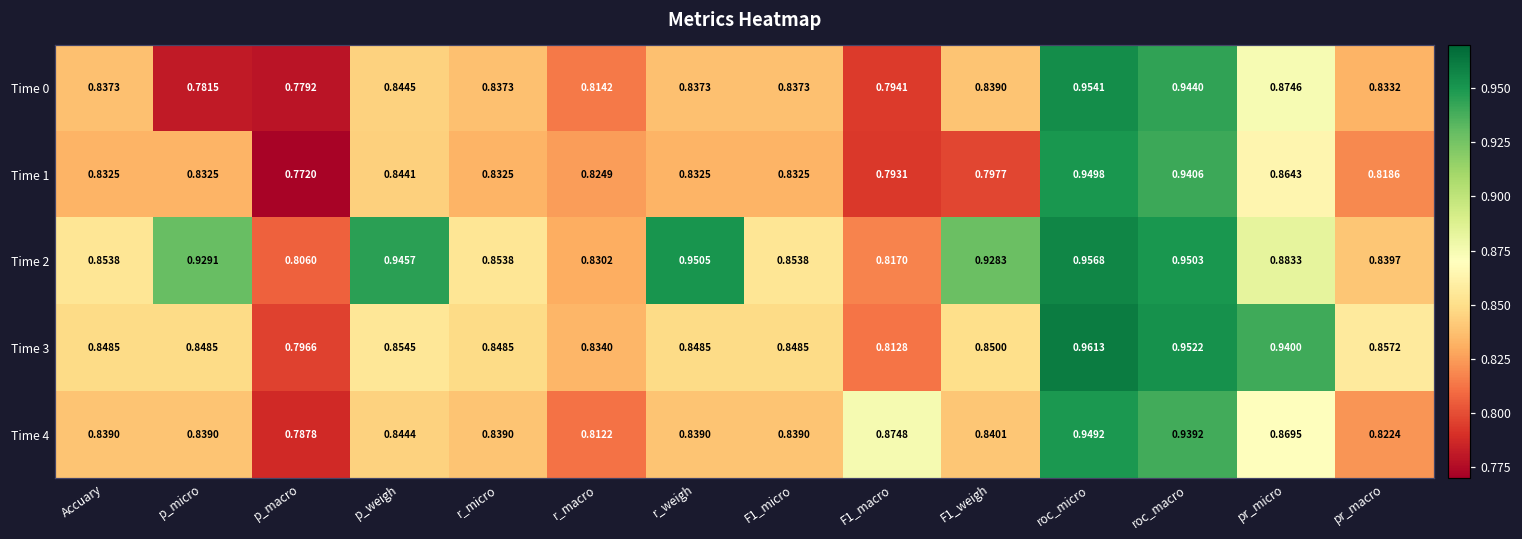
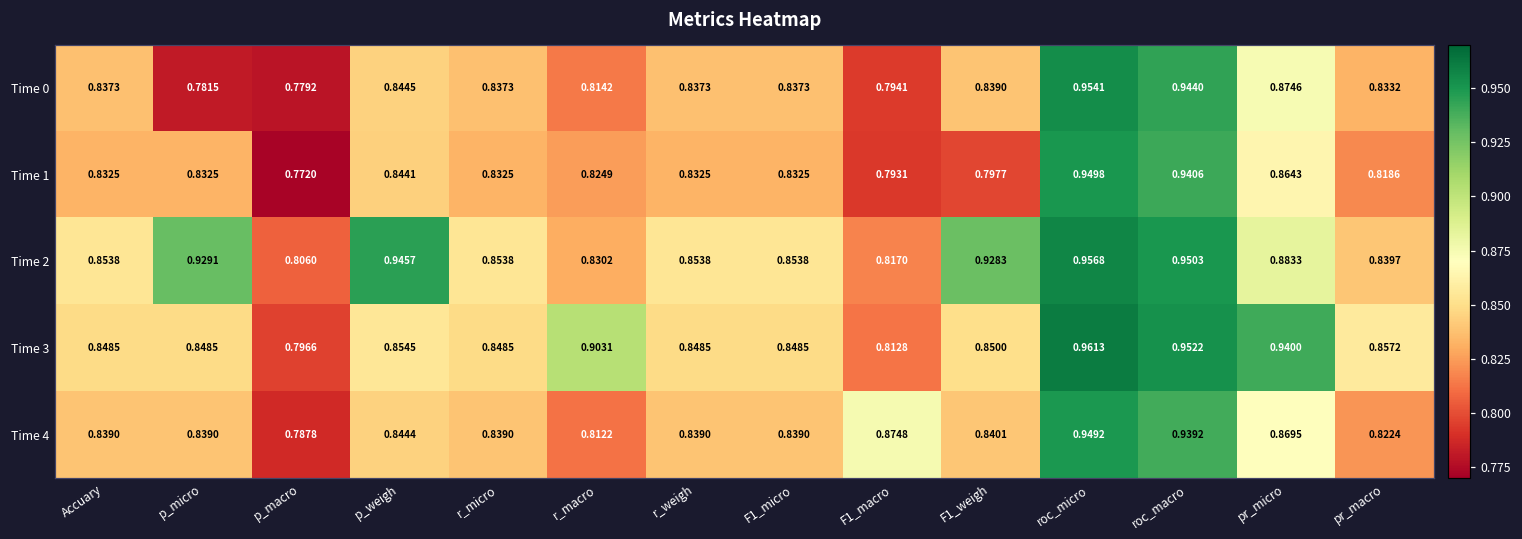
  {
    "Time 0": {
      "Accuary": 0.8373,
      "p_micro": 0.7815,
      "p_macro": 0.7792,
      "p_weigh": 0.8445,
      "r_micro": 0.8373,
      "r_macro": 0.8142,
      "r_weigh": 0.8373,
      "F1_micro": 0.8373,
      "F1_macro": 0.7941,
      "F1_weigh": 0.8390,
      "roc_micro": 0.9541,
      "roc_macro": 0.9440,
      "pr_micro": 0.8746,
      "pr_macro": 0.8332
    },
    "Time 1": {
      "Accuary": 0.8325,
      "p_micro": 0.8325,
      "p_macro": 0.7720,
      "p_weigh": 0.8441,
      "r_micro": 0.8325,
      "r_macro": 0.8249,
      "r_weigh": 0.8325,
      "F1_micro": 0.8325,
      "F1_macro": 0.7931,
      "F1_weigh": 0.7977,
      "roc_micro": 0.9498,
      "roc_macro": 0.9406,
      "pr_micro": 0.8643,
      "pr_macro": 0.8186
    },
    "Time 2": {
      "Accuary": 0.8538,
      "p_micro": 0.9291,
      "p_macro": 0.8060,
      "p_weigh": 0.9457,
      "r_micro": 0.8538,
      "r_macro": 0.8302,
-     "r_weigh": 0.9505,
+     "r_weigh": 0.8538,
      "F1_micro": 0.8538,
      "F1_macro": 0.8170,
      "F1_weigh": 0.9283,
      "roc_micro": 0.9568,
      "roc_macro": 0.9503,
      "pr_micro": 0.8833,
      "pr_macro": 0.8397
    },
    "Time 3": {
      "Accuary": 0.8485,
      "p_micro": 0.8485,
      "p_macro": 0.7966,
      "p_weigh": 0.8545,
      "r_micro": 0.8485,
-     "r_macro": 0.8340,
+     "r_macro": 0.9031,
      "r_weigh": 0.8485,
      "F1_micro": 0.8485,
      "F1_macro": 0.8128,
      "F1_weigh": 0.8500,
      "roc_micro": 0.9613,
      "roc_macro": 0.9522,
      "pr_micro": 0.9400,
      "pr_macro": 0.8572
    },
    "Time 4": {
      "Accuary": 0.8390,
      "p_micro": 0.8390,
      "p_macro": 0.7878,
      "p_weigh": 0.8444,
      "r_micro": 0.8390,
      "r_macro": 0.8122,
      "r_weigh": 0.8390,
      "F1_micro": 0.8390,
      "F1_macro": 0.8748,
      "F1_weigh": 0.8401,
      "roc_micro": 0.9492,
      "roc_macro": 0.9392,
      "pr_micro": 0.8695,
      "pr_macro": 0.8224
    }
  }
